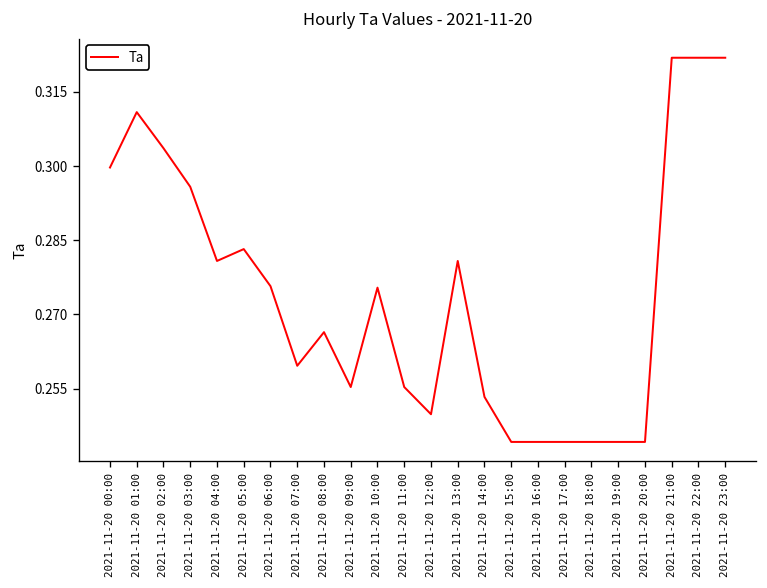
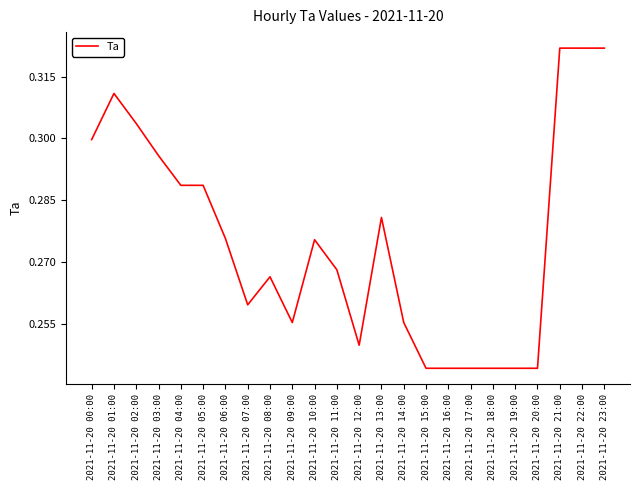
  {
    "2021-11-20 00:00": 0.300,
    "2021-11-20 01:00": 0.311,
    "2021-11-20 02:00": 0.304,
    "2021-11-20 03:00": 0.296,
-   "2021-11-20 04:00": 0.281,
-   "2021-11-20 05:00": 0.283,
+   "2021-11-20 04:00": 0.289,
+   "2021-11-20 05:00": 0.289,
    "2021-11-20 06:00": 0.276,
    "2021-11-20 07:00": 0.260,
    "2021-11-20 08:00": 0.266,
    "2021-11-20 09:00": 0.255,
    "2021-11-20 10:00": 0.275,
-   "2021-11-20 11:00": 0.255,
+   "2021-11-20 11:00": 0.268,
    "2021-11-20 12:00": 0.250,
    "2021-11-20 13:00": 0.281,
-   "2021-11-20 14:00": 0.253,
+   "2021-11-20 14:00": 0.255,
    "2021-11-20 15:00": 0.244,
    "2021-11-20 16:00": 0.244,
    "2021-11-20 17:00": 0.244,
    "2021-11-20 18:00": 0.244,
    "2021-11-20 19:00": 0.244,
    "2021-11-20 20:00": 0.244,
    "2021-11-20 21:00": 0.322,
    "2021-11-20 22:00": 0.322,
    "2021-11-20 23:00": 0.322
  }
